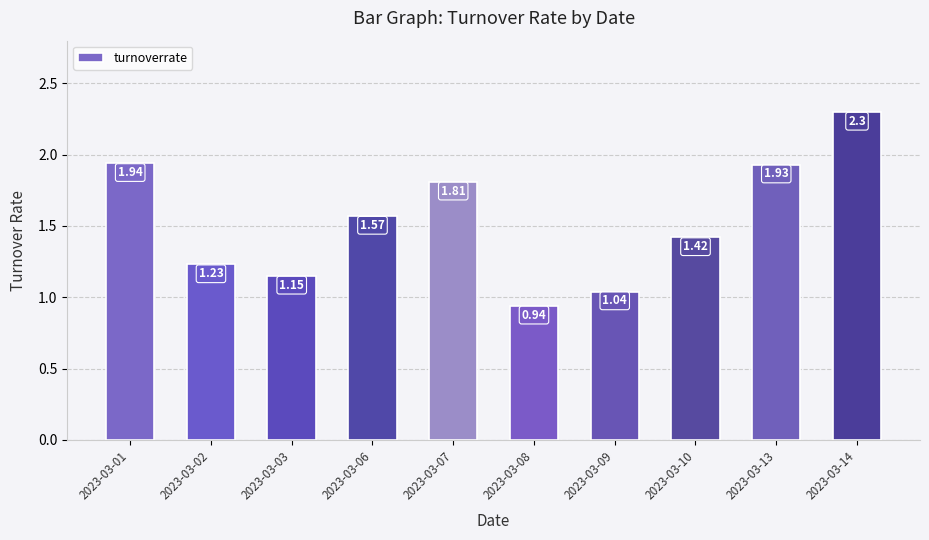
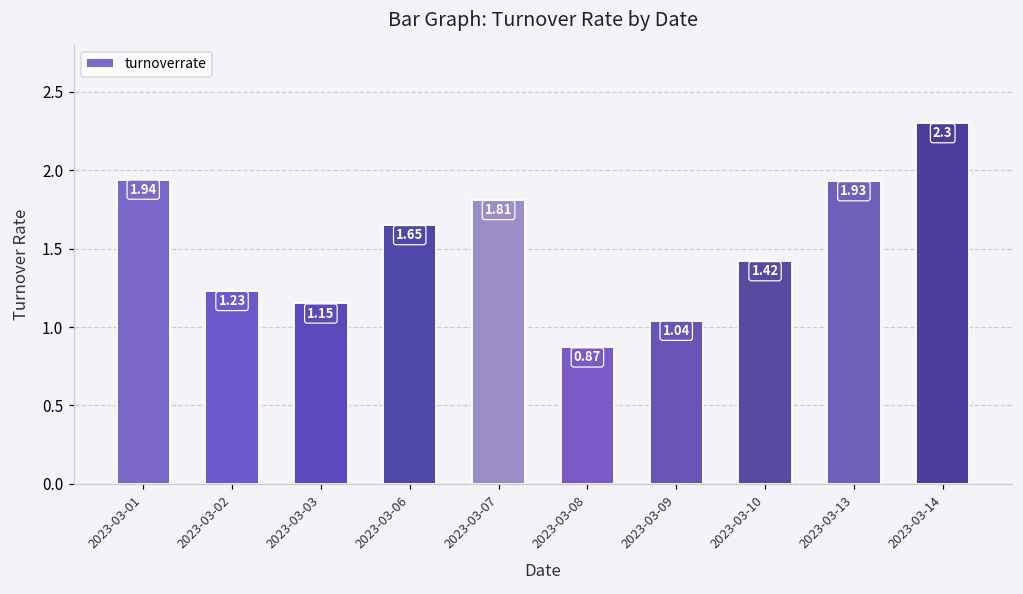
  {
-   "2023-03-06": 1.57,
-   "2023-03-08": 0.94
+   "2023-03-06": 1.65,
+   "2023-03-08": 0.87
  }
